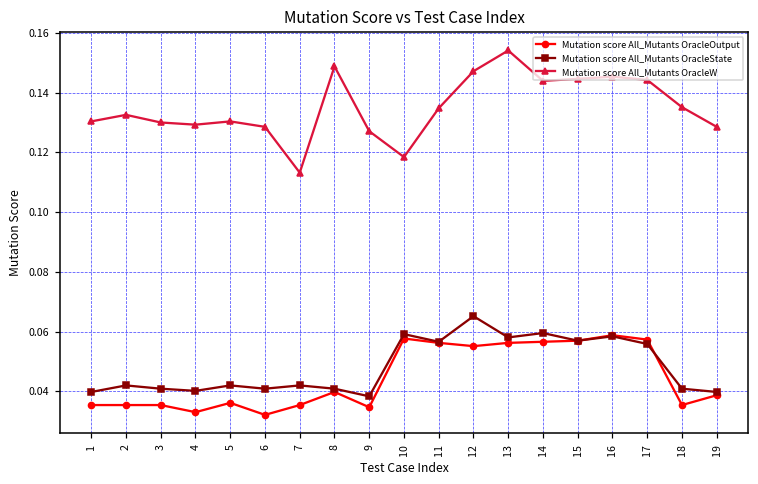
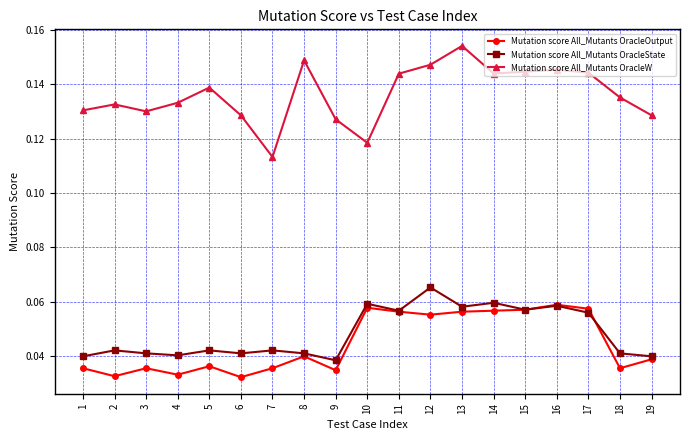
  {
    "Mutation score All_Mutants OracleOutput": {
      "1": 0.035,
-     "2": 0.035,
+     "2": 0.032,
      "3": 0.035,
      "4": 0.033,
      "5": 0.036,
      "6": 0.032,
      "7": 0.035,
      "8": 0.040,
      "9": 0.035,
      "10": 0.058,
      "12": 0.055,
      "13": 0.056,
      "14": 0.057,
      "17": 0.057,
      "18": 0.035,
      "19": 0.039
    },
    "Mutation score All_Mutants OracleState": {
      "1": 0.040,
      "2": 0.042,
      "3": 0.041,
      "4": 0.040,
      "5": 0.042,
      "6": 0.041,
      "7": 0.042,
      "8": 0.041,
      "9": 0.038,
      "10": 0.059,
      "12": 0.065,
      "13": 0.058,
      "14": 0.060,
      "17": 0.056,
      "18": 0.041,
      "19": 0.040
    },
    "Mutation score All_Mutants OracleW": {
      "1": 0.130,
      "2": 0.133,
      "3": 0.130,
-     "4": 0.129,
-     "5": 0.130,
+     "4": 0.133,
+     "5": 0.139,
      "6": 0.129,
      "7": 0.113,
      "8": 0.149,
      "9": 0.127,
      "10": 0.118,
-     "11": 0.135,
+     "11": 0.144,
      "12": 0.147,
      "13": 0.154,
      "18": 0.135,
      "19": 0.129
    }
  }
